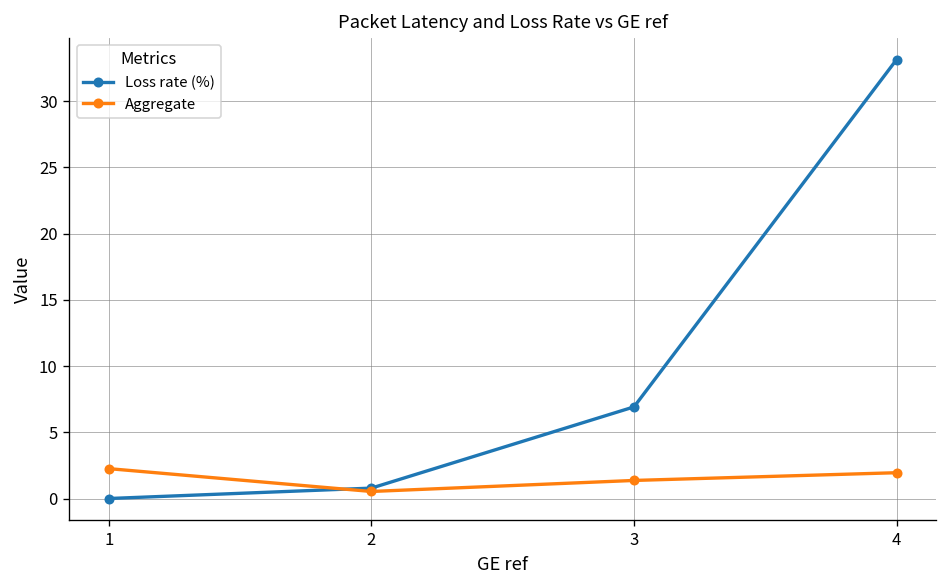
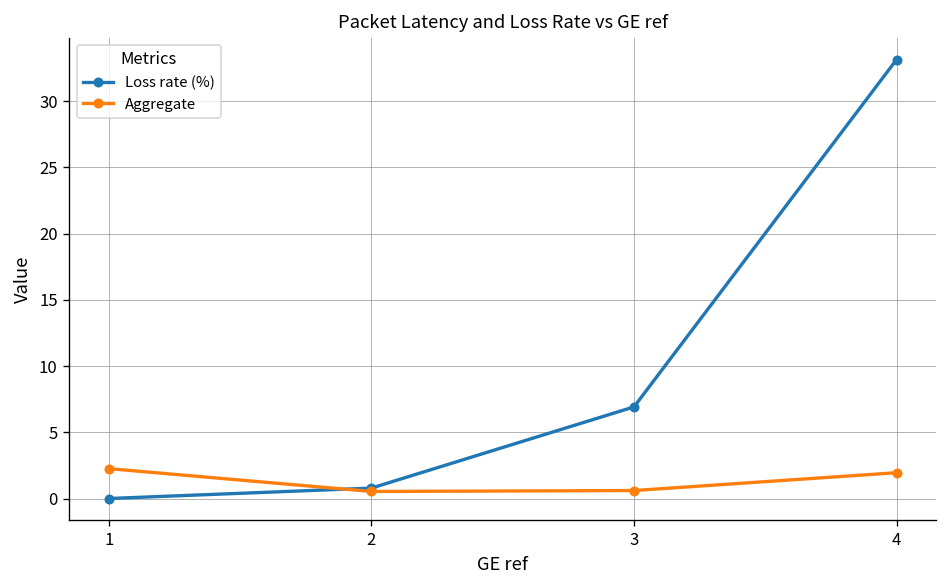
  {
    "Loss rate (%)": {
      "1": 0.0,
      "2": 0.8,
      "3": 6.9,
      "4": 33.1
    },
    "Aggregate": {
      "1": 2.3,
      "2": 0.5,
-     "3": 1.4,
+     "3": 0.6,
      "4": 1.9
    }
  }
